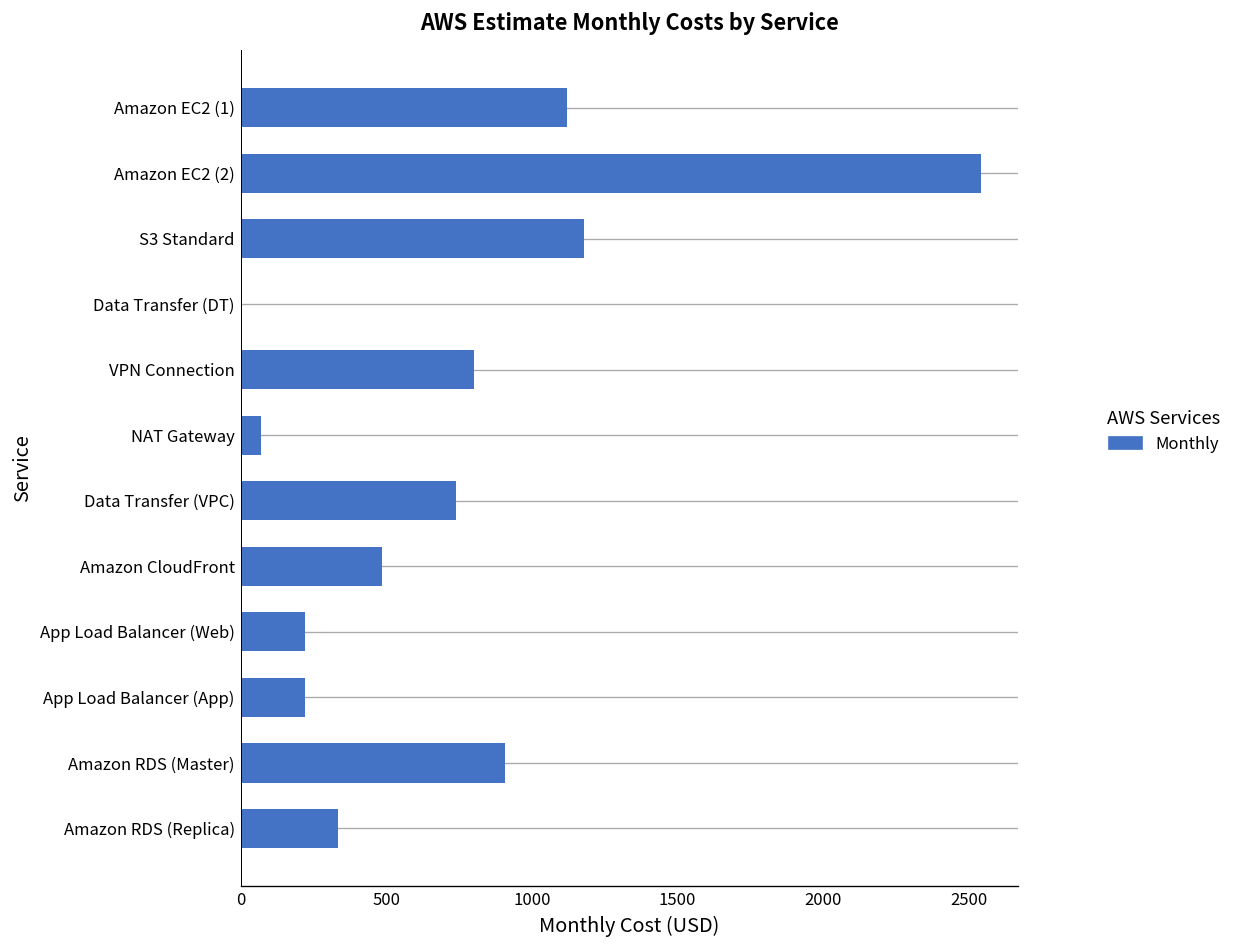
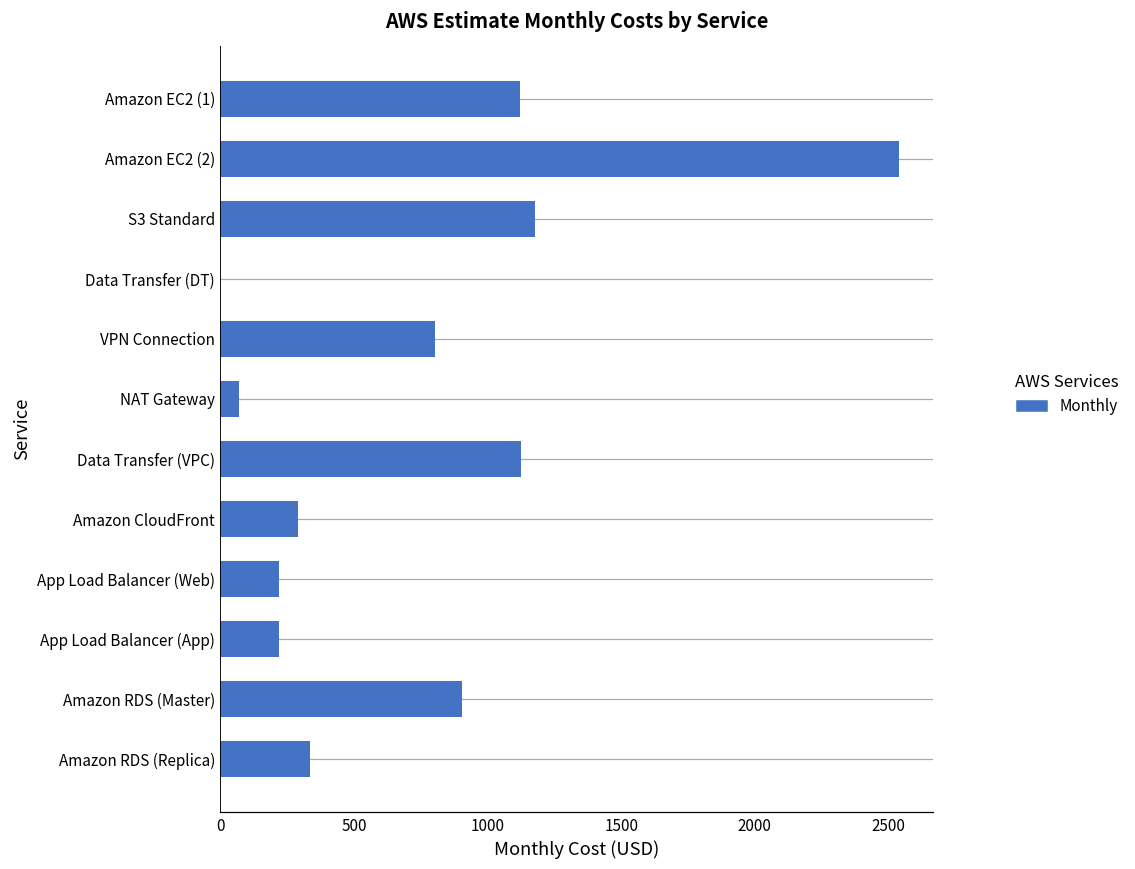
  {
    "Amazon EC2 (1)": 1120,
    "Amazon EC2 (2)": 2540,
    "S3 Standard": 1180,
    "Data Transfer (DT)": 0,
    "VPN Connection": 800,
    "NAT Gateway": 70,
-   "Data Transfer (VPC)": 740,
-   "Amazon CloudFront": 490,
+   "Data Transfer (VPC)": 1130,
+   "Amazon CloudFront": 290,
    "App Load Balancer (Web)": 220,
    "App Load Balancer (App)": 220,
    "Amazon RDS (Master)": 910,
    "Amazon RDS (Replica)": 330
  }
